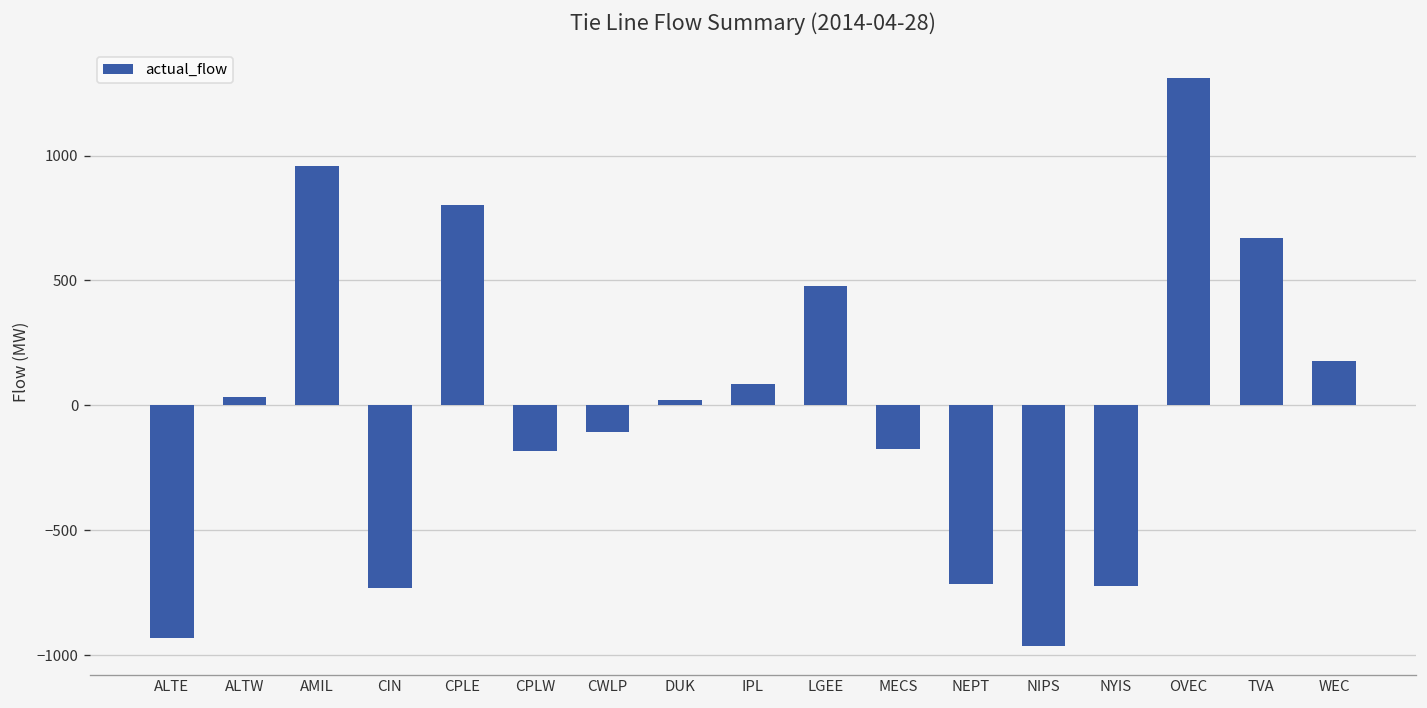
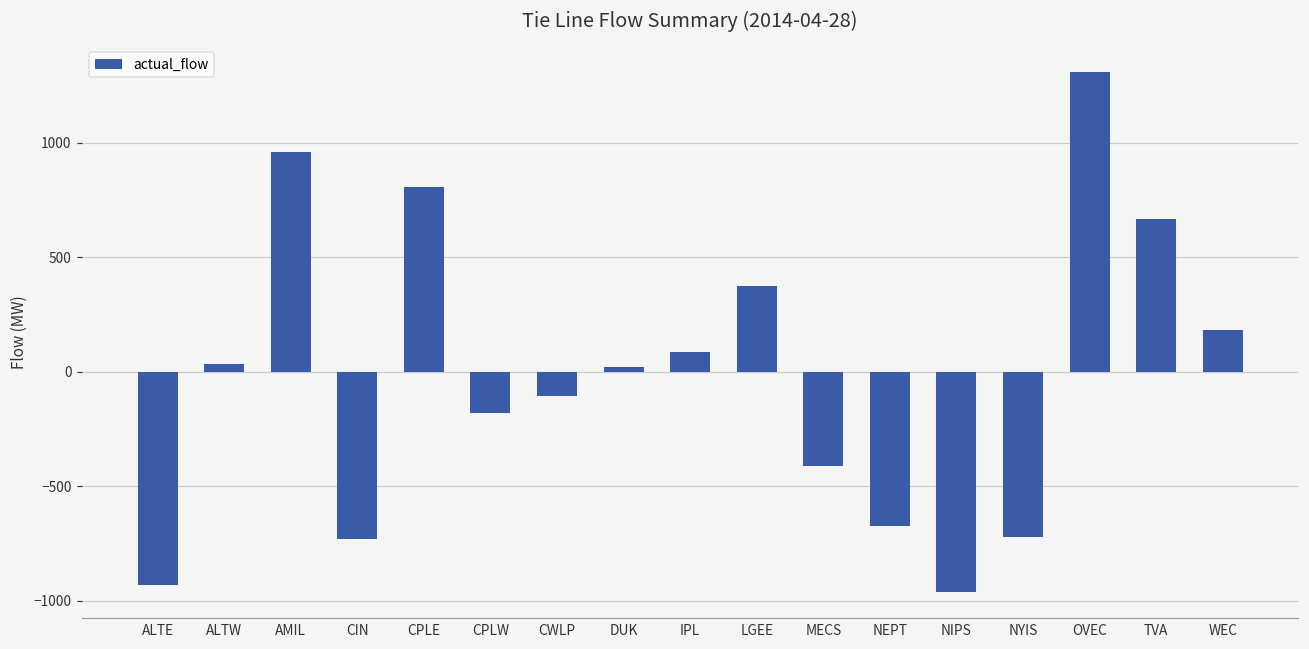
  {
    "ALTE": -930,
    "ALTW": 30,
    "AMIL": 960,
    "CIN": -730,
    "CPLE": 800,
    "CPLW": -180,
    "CWLP": -110,
    "DUK": 20,
    "IPL": 90,
-   "LGEE": 480,
-   "MECS": -170,
-   "NEPT": -710,
+   "LGEE": 370,
+   "MECS": -410,
+   "NEPT": -670,
    "NIPS": -960,
    "NYIS": -720,
    "OVEC": 1310,
    "TVA": 670,
    "WEC": 180
  }
